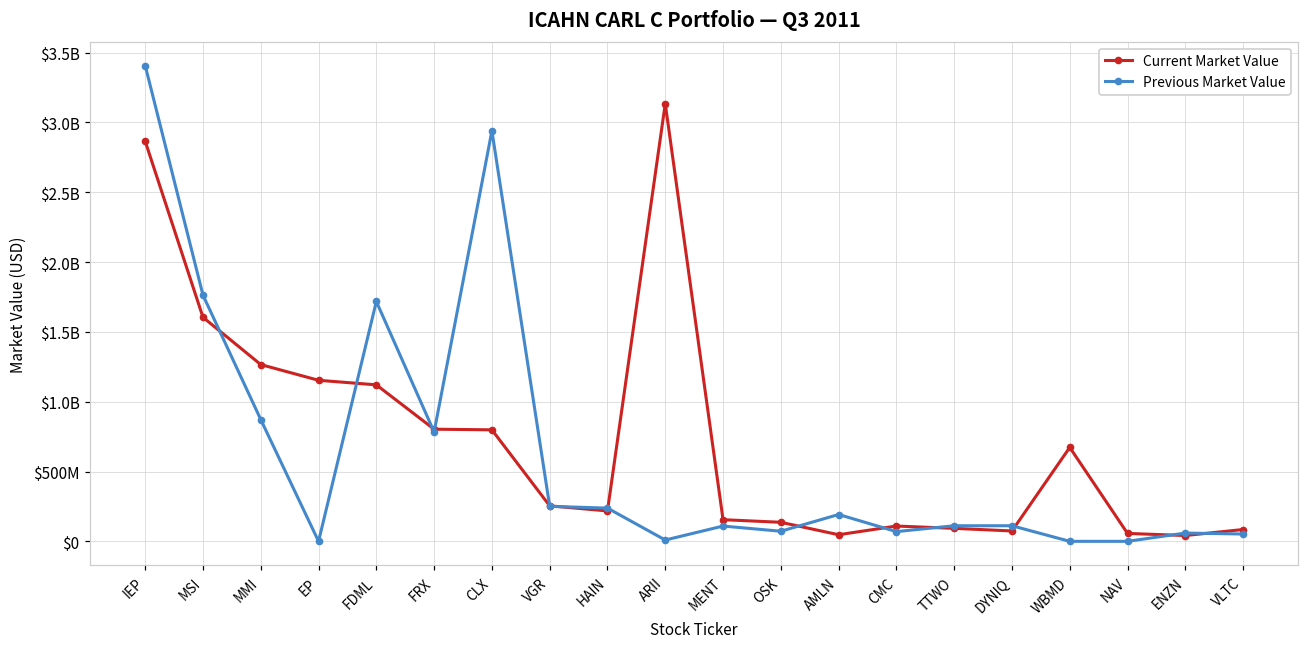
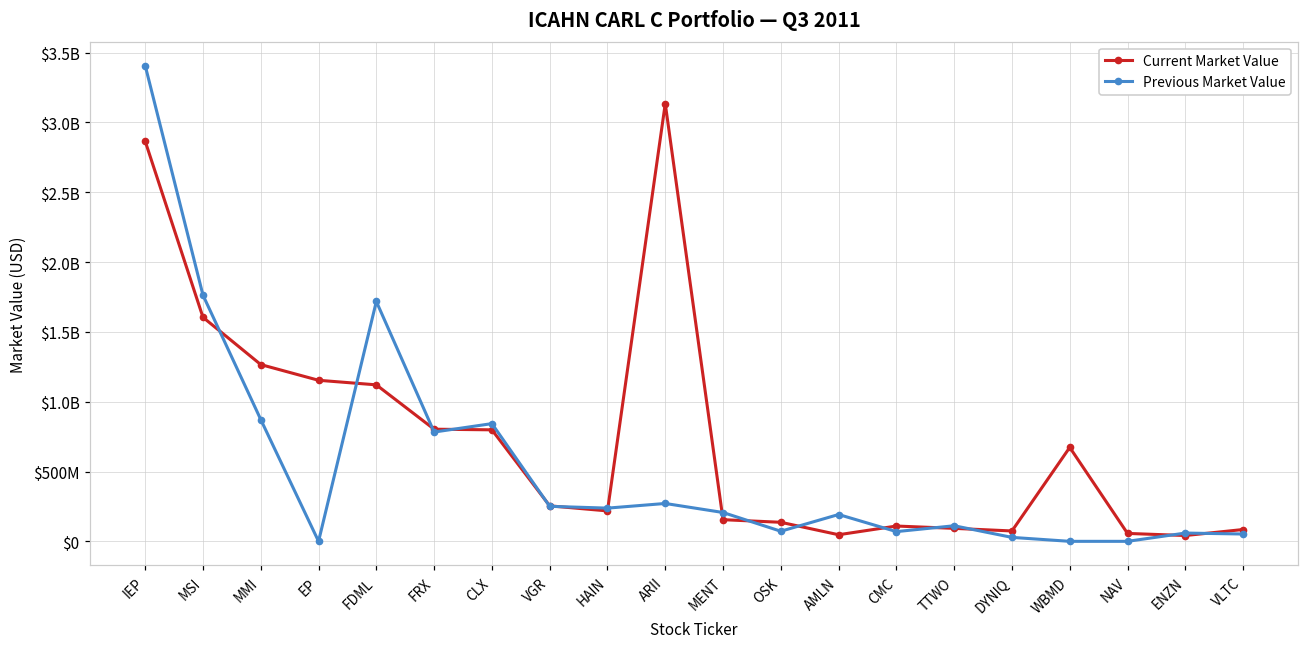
  {
    "Current Market Value": {
      "IEP": "$2870000000",
      "MSI": "$1600000000",
      "MMI": "$1270000000",
      "EP": "$1150000000",
      "FDML": "$1120000000",
      "FRX": "$800000000",
      "CLX": "$800000000",
      "HAIN": "$220000000",
      "ARII": "$3130000000",
      "MENT": "$160000000",
      "OSK": "$140000000",
      "AMLN": "$50000000",
      "CMC": "$110000000",
      "DYNIQ": "$70000000",
      "WBMD": "$670000000",
      "NAV": "$60000000",
      "VLTC": "$80000000"
    },
    "Previous Market Value": {
      "IEP": "$3410000000",
      "MSI": "$1760000000",
      "MMI": "$870000000",
      "EP": "$0",
      "FDML": "$1720000000",
      "FRX": "$780000000",
-     "CLX": "$2940000000",
+     "CLX": "$840000000",
      "HAIN": "$240000000",
-     "ARII": "$10000000",
-     "MENT": "$110000000",
+     "ARII": "$270000000",
+     "MENT": "$210000000",
      "OSK": "$70000000",
      "AMLN": "$190000000",
      "CMC": "$70000000",
-     "DYNIQ": "$110000000",
+     "DYNIQ": "$30000000",
      "WBMD": "$0",
      "NAV": "$0",
      "VLTC": "$50000000"
    }
  }
